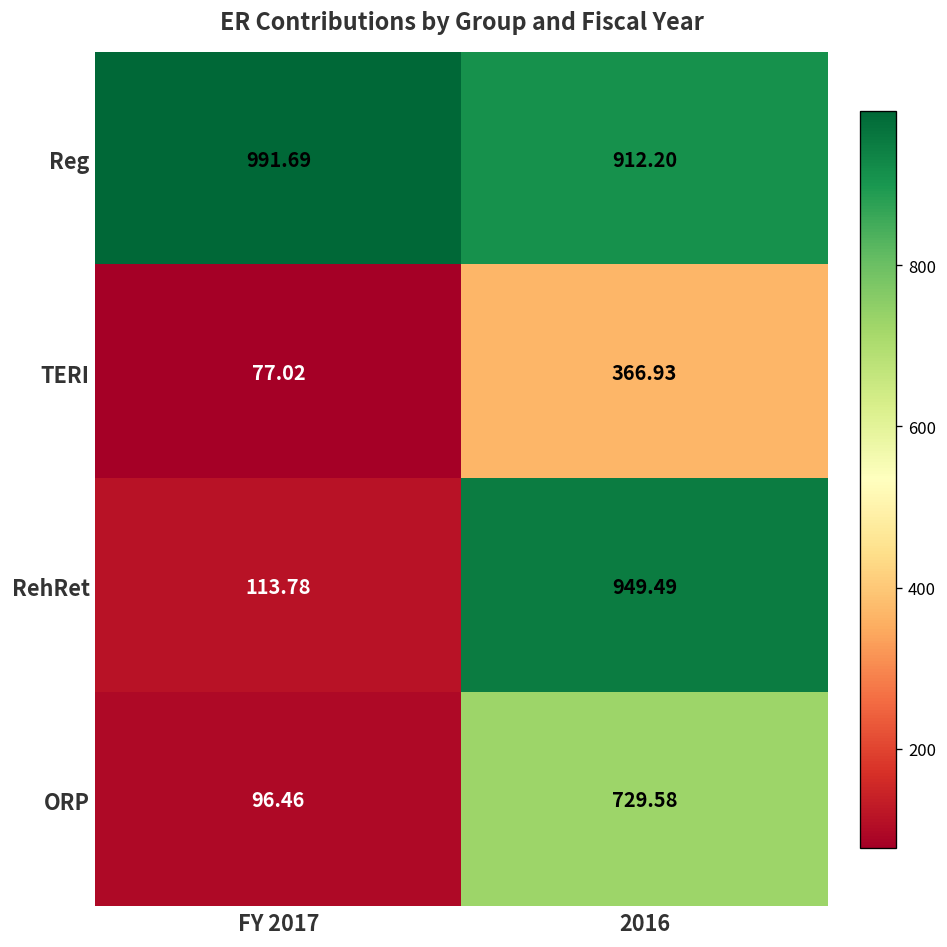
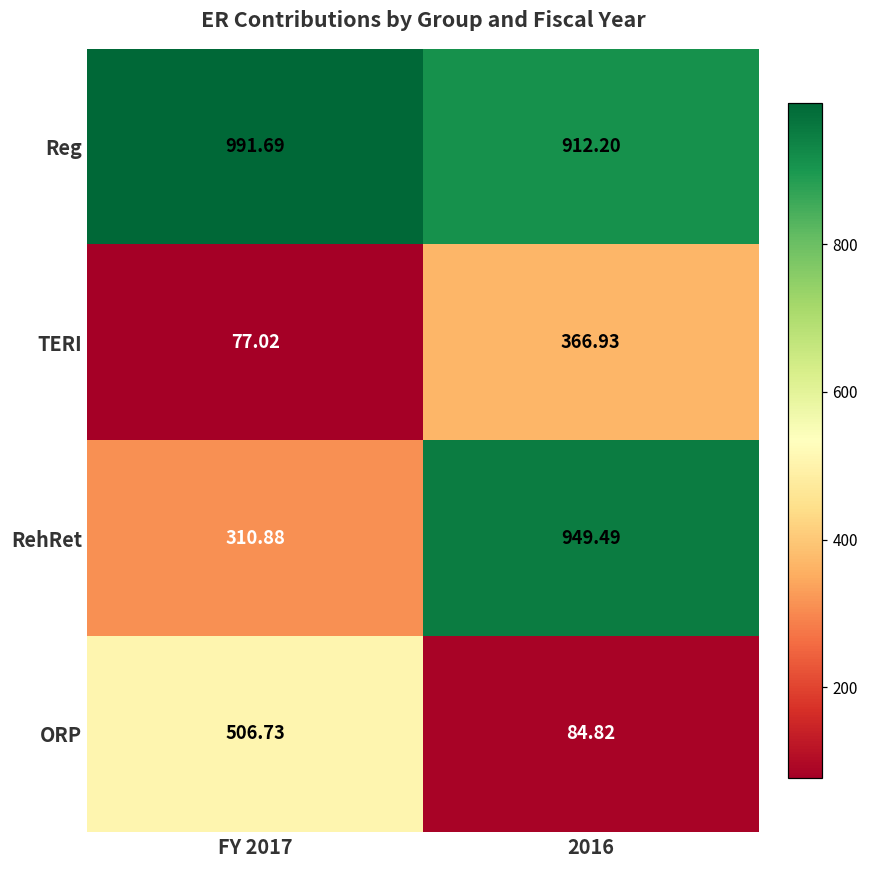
  {
    "Reg": {
      "FY 2017": 991.69,
      "2016": 912.20
    },
    "TERI": {
      "FY 2017": 77.02,
      "2016": 366.93
    },
    "RehRet": {
-     "FY 2017": 113.78,
+     "FY 2017": 310.88,
      "2016": 949.49
    },
    "ORP": {
-     "FY 2017": 96.46,
-     "2016": 729.58
+     "FY 2017": 506.73,
+     "2016": 84.82
    }
  }
